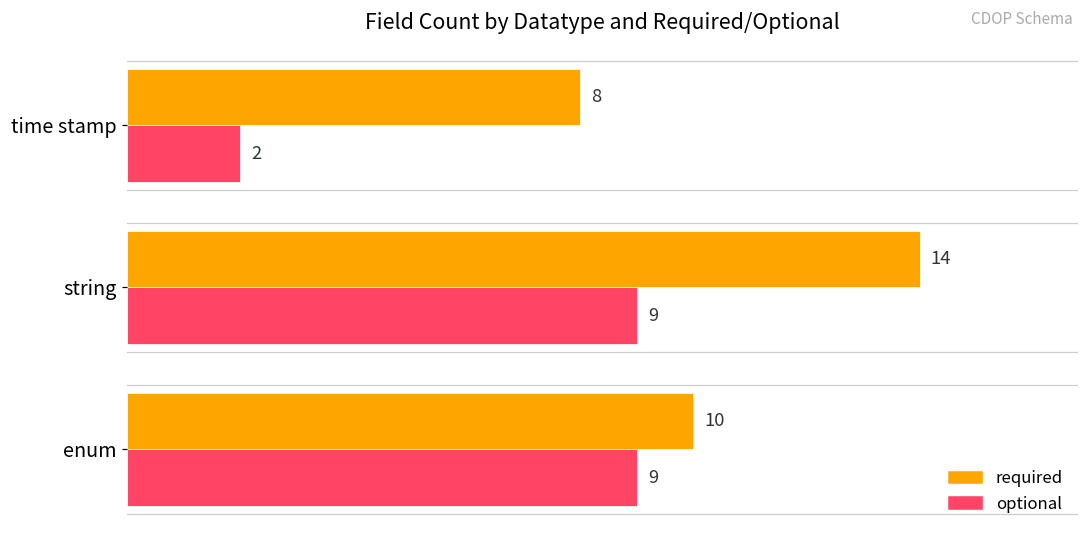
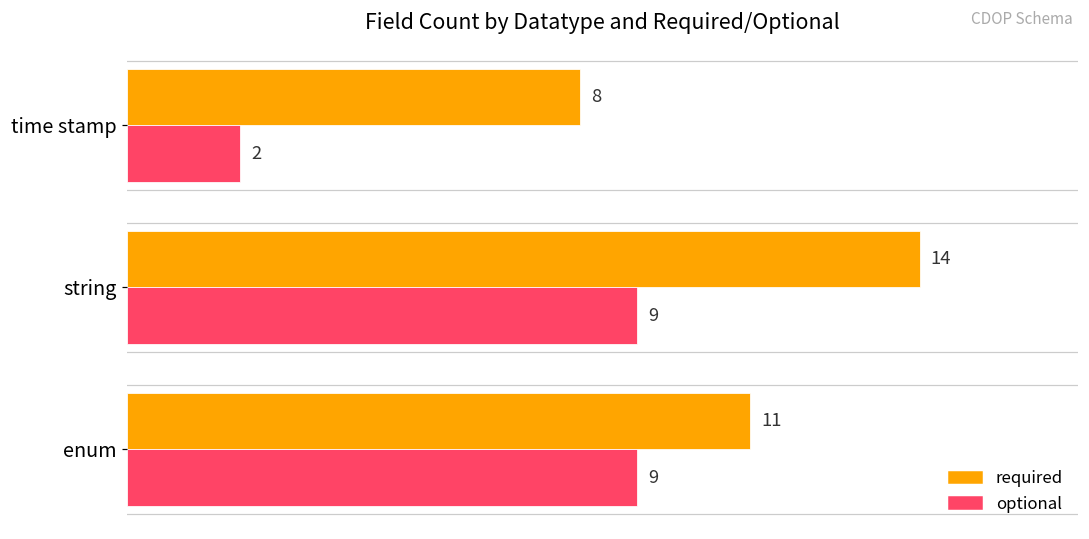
  {
    "required": {
      "time stamp": 8,
      "string": 14,
-     "enum": 10
+     "enum": 11
    },
    "optional": {
      "time stamp": 2,
      "string": 9,
      "enum": 9
    }
  }
